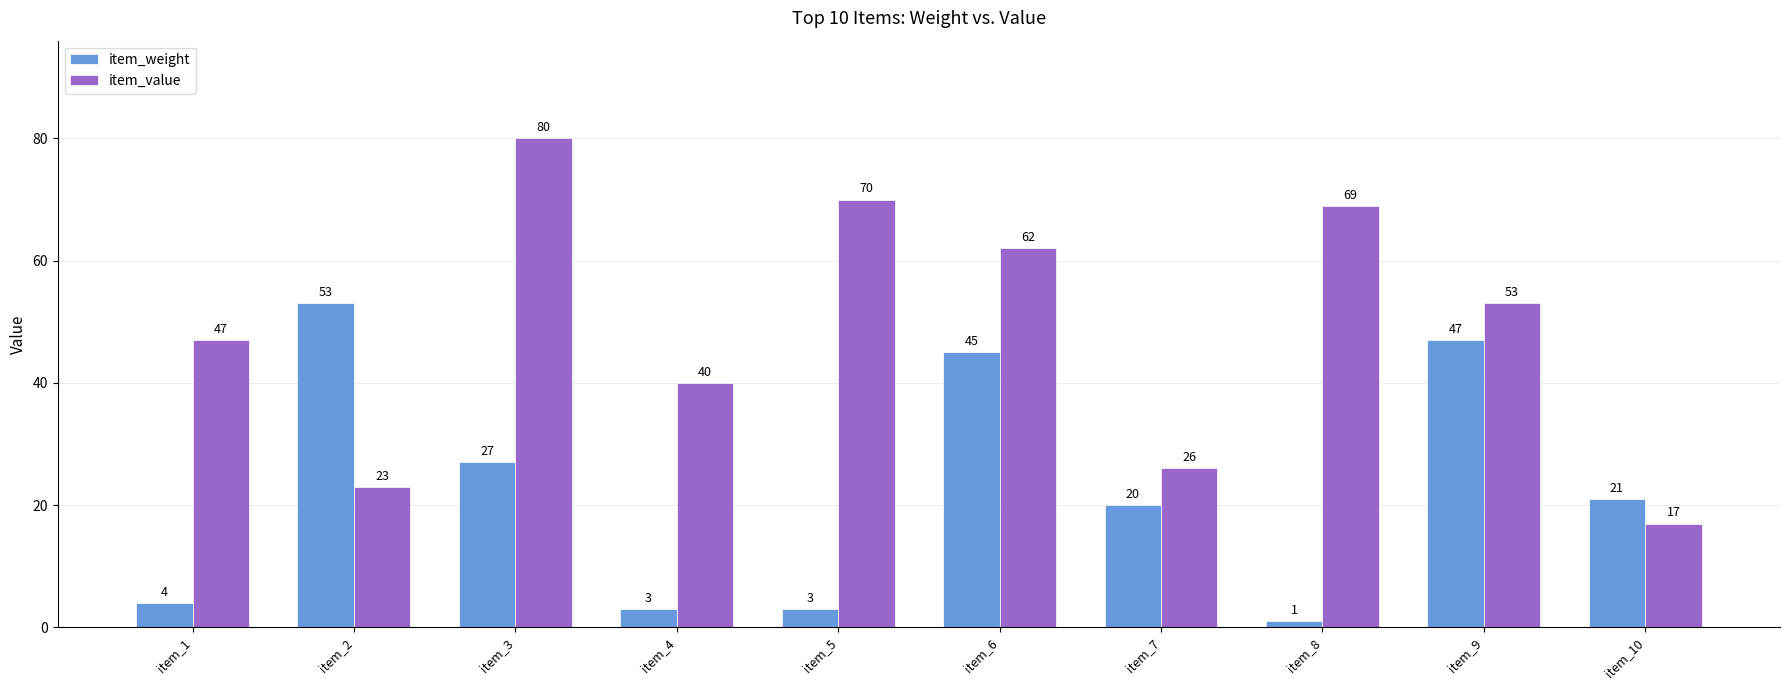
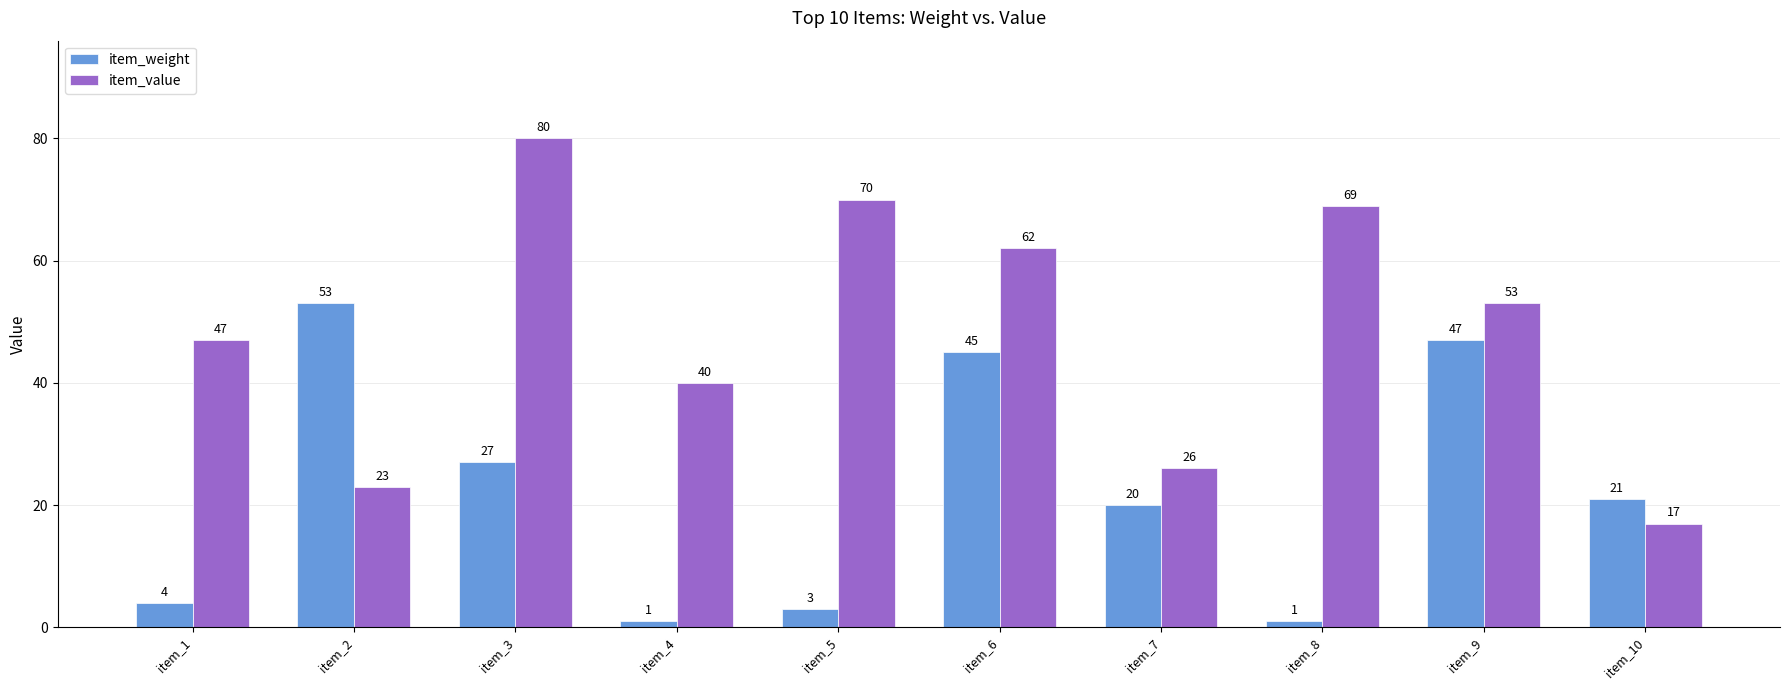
  {
    "item_weight": {
      "item_1": 4,
      "item_2": 53,
      "item_3": 27,
-     "item_4": 3,
+     "item_4": 1,
      "item_5": 3,
      "item_6": 45,
      "item_7": 20,
      "item_8": 1,
      "item_9": 47,
      "item_10": 21
    },
    "item_value": {
      "item_1": 47,
      "item_2": 23,
      "item_3": 80,
      "item_4": 40,
      "item_5": 70,
      "item_6": 62,
      "item_7": 26,
      "item_8": 69,
      "item_9": 53,
      "item_10": 17
    }
  }
